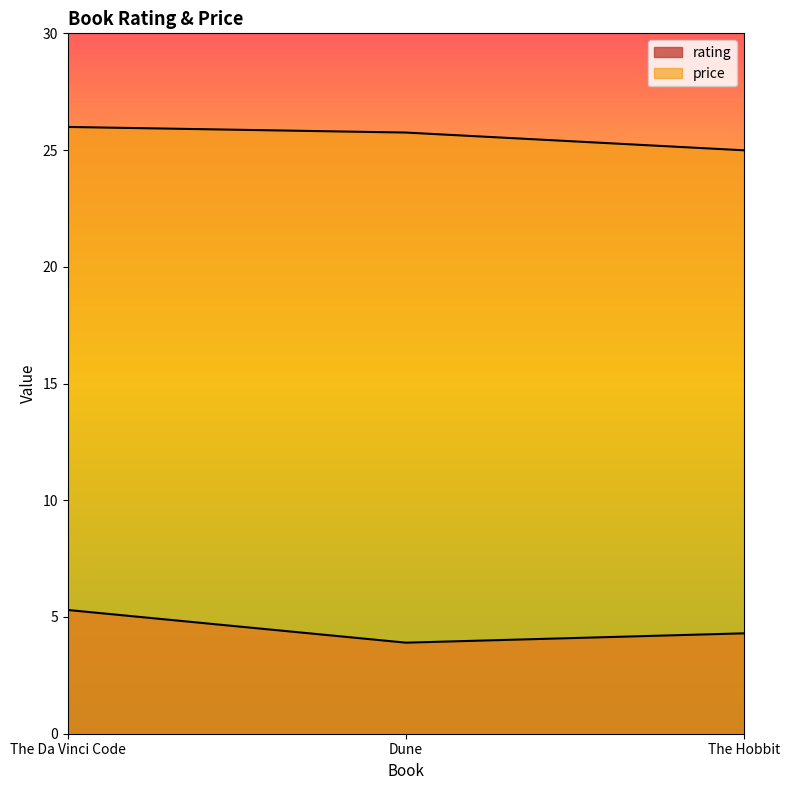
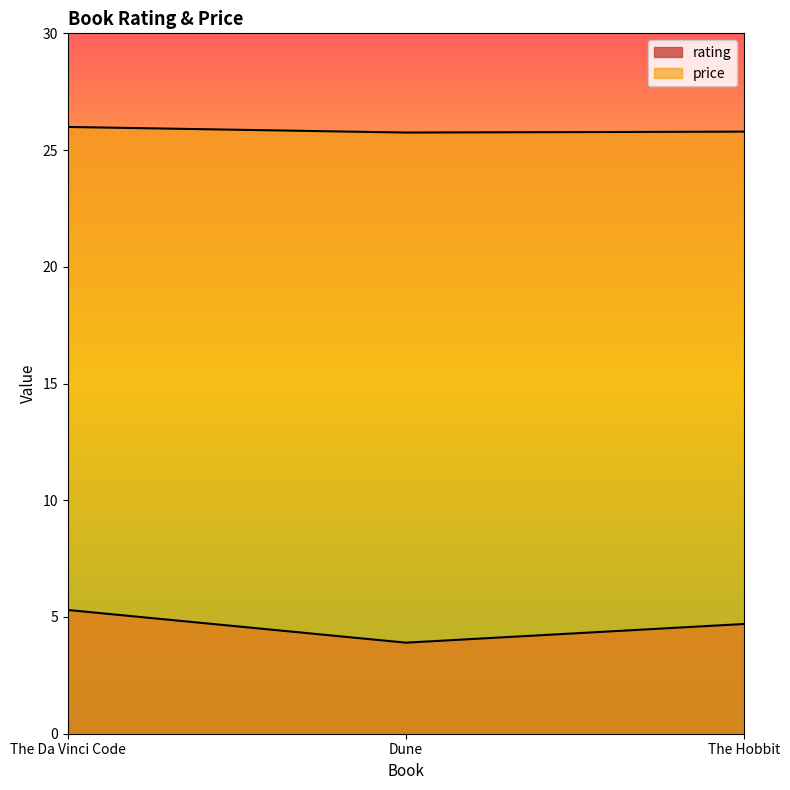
  {
    "rating": {
      "The Da Vinci Code": 5.3,
      "Dune": 3.9,
-     "The Hobbit": 4.3
+     "The Hobbit": 4.7
    },
    "price": {
      "The Da Vinci Code": 26.0,
      "Dune": 25.8,
-     "The Hobbit": 25.0
+     "The Hobbit": 25.8
    }
  }
